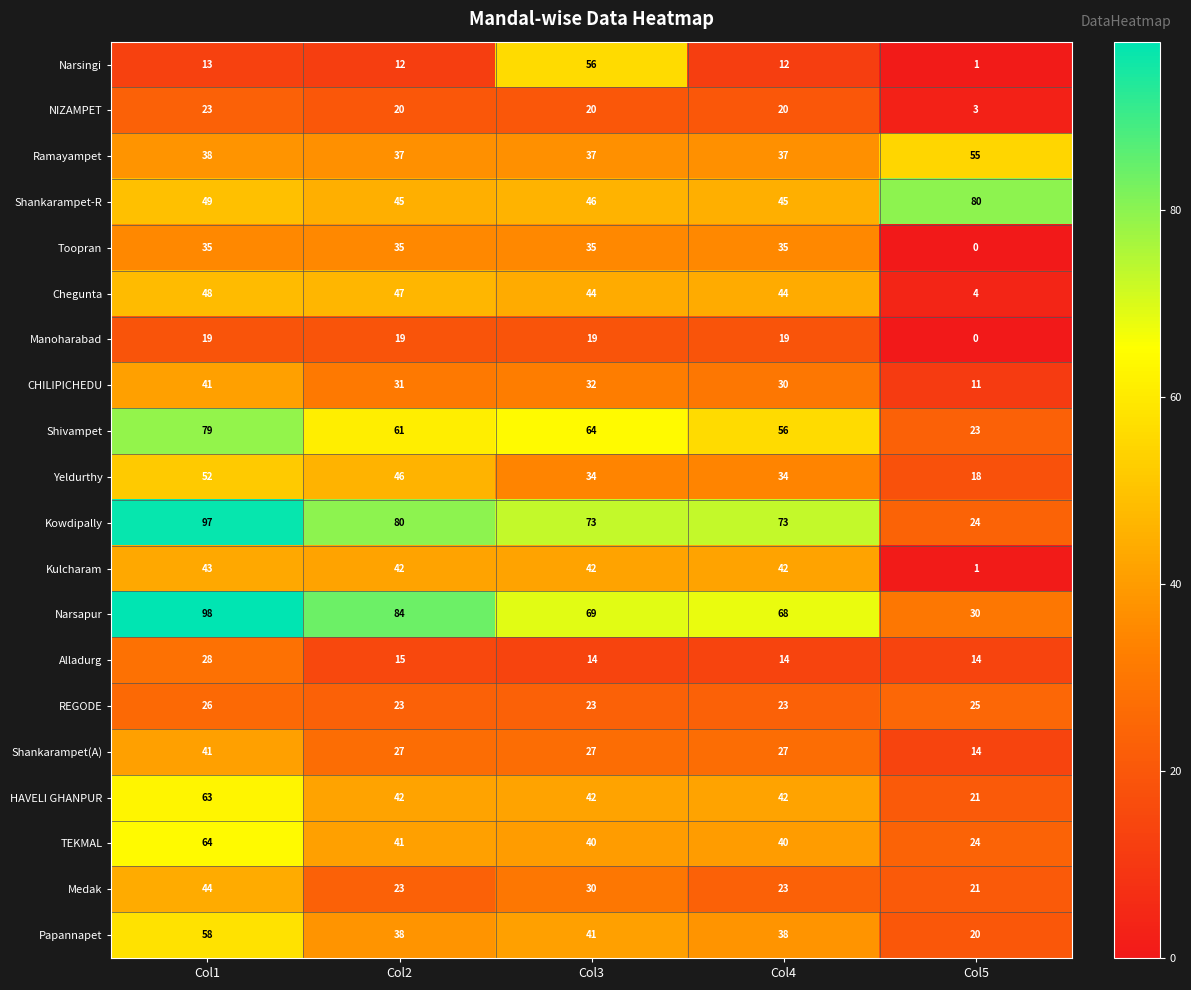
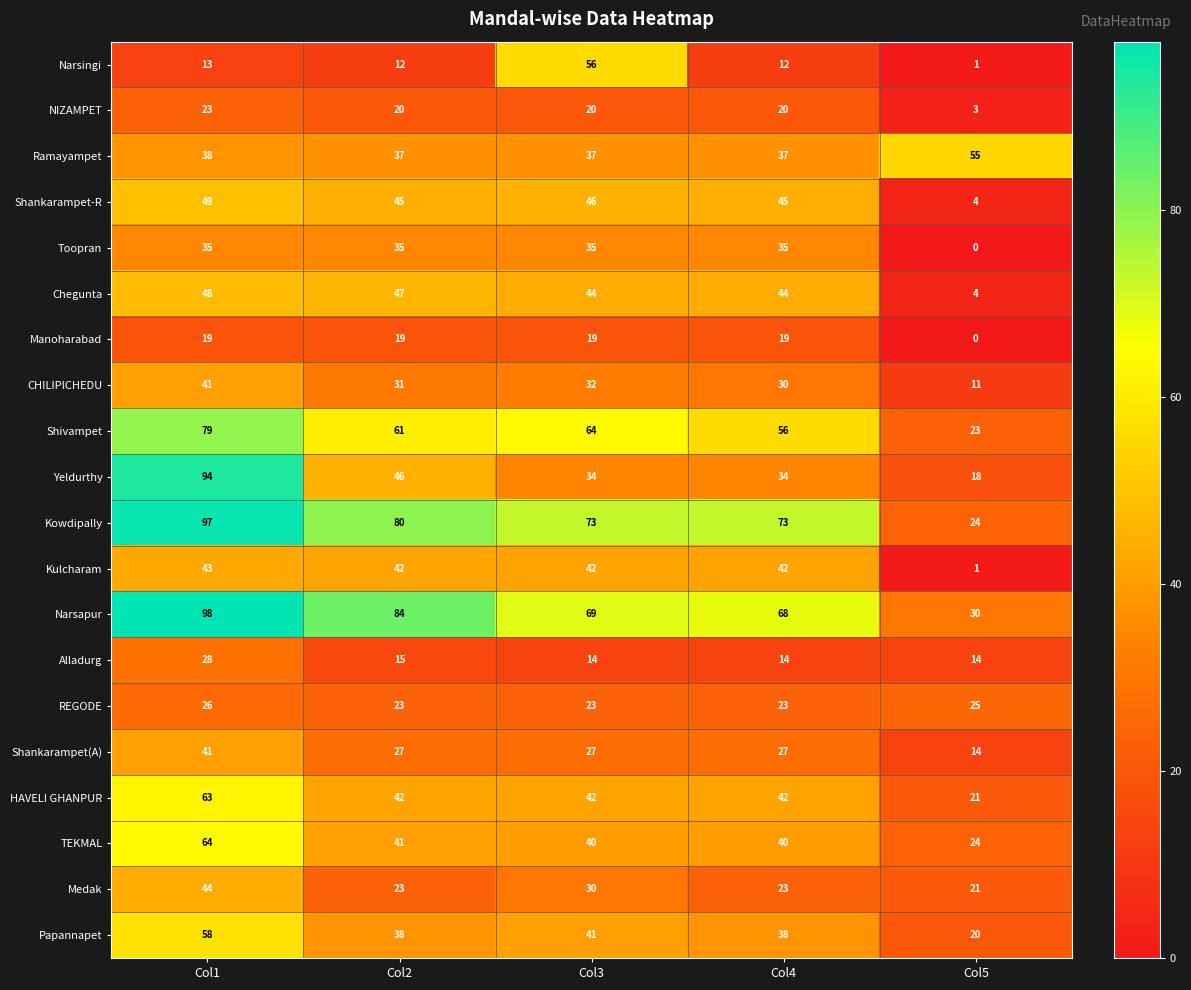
  {
    "Narsingi": {
      "Col1": 13,
      "Col2": 12,
      "Col3": 56,
      "Col4": 12,
      "Col5": 1
    },
    "NIZAMPET": {
      "Col1": 23,
      "Col2": 20,
      "Col3": 20,
      "Col4": 20,
      "Col5": 3
    },
    "Ramayampet": {
      "Col1": 38,
      "Col2": 37,
      "Col3": 37,
      "Col4": 37,
      "Col5": 55
    },
    "Shankarampet-R": {
      "Col1": 49,
      "Col2": 45,
      "Col3": 46,
      "Col4": 45,
-     "Col5": 80
+     "Col5": 4
    },
    "Toopran": {
      "Col1": 35,
      "Col2": 35,
      "Col3": 35,
      "Col4": 35,
      "Col5": 0
    },
    "Chegunta": {
      "Col1": 48,
      "Col2": 47,
      "Col3": 44,
      "Col4": 44,
      "Col5": 4
    },
    "Manoharabad": {
      "Col1": 19,
      "Col2": 19,
      "Col3": 19,
      "Col4": 19,
      "Col5": 0
    },
    "CHILIPICHEDU": {
      "Col1": 41,
      "Col2": 31,
      "Col3": 32,
      "Col4": 30,
      "Col5": 11
    },
    "Shivampet": {
      "Col1": 79,
      "Col2": 61,
      "Col3": 64,
      "Col4": 56,
      "Col5": 23
    },
    "Yeldurthy": {
-     "Col1": 52,
+     "Col1": 94,
      "Col2": 46,
      "Col3": 34,
      "Col4": 34,
      "Col5": 18
    },
    "Kowdipally": {
      "Col1": 97,
      "Col2": 80,
      "Col3": 73,
      "Col4": 73,
      "Col5": 24
    },
    "Kulcharam": {
      "Col1": 43,
      "Col2": 42,
      "Col3": 42,
      "Col4": 42,
      "Col5": 1
    },
    "Narsapur": {
      "Col1": 98,
      "Col2": 84,
      "Col3": 69,
      "Col4": 68,
      "Col5": 30
    },
    "Alladurg": {
      "Col1": 28,
      "Col2": 15,
      "Col3": 14,
      "Col4": 14,
      "Col5": 14
    },
    "REGODE": {
      "Col1": 26,
      "Col2": 23,
      "Col3": 23,
      "Col4": 23,
      "Col5": 25
    },
    "Shankarampet(A)": {
      "Col1": 41,
      "Col2": 27,
      "Col3": 27,
      "Col4": 27,
      "Col5": 14
    },
    "HAVELI GHANPUR": {
      "Col1": 63,
      "Col2": 42,
      "Col3": 42,
      "Col4": 42,
      "Col5": 21
    },
    "TEKMAL": {
      "Col1": 64,
      "Col2": 41,
      "Col3": 40,
      "Col4": 40,
      "Col5": 24
    },
    "Medak": {
      "Col1": 44,
      "Col2": 23,
      "Col3": 30,
      "Col4": 23,
      "Col5": 21
    },
    "Papannapet": {
      "Col1": 58,
      "Col2": 38,
      "Col3": 41,
      "Col4": 38,
      "Col5": 20
    }
  }
